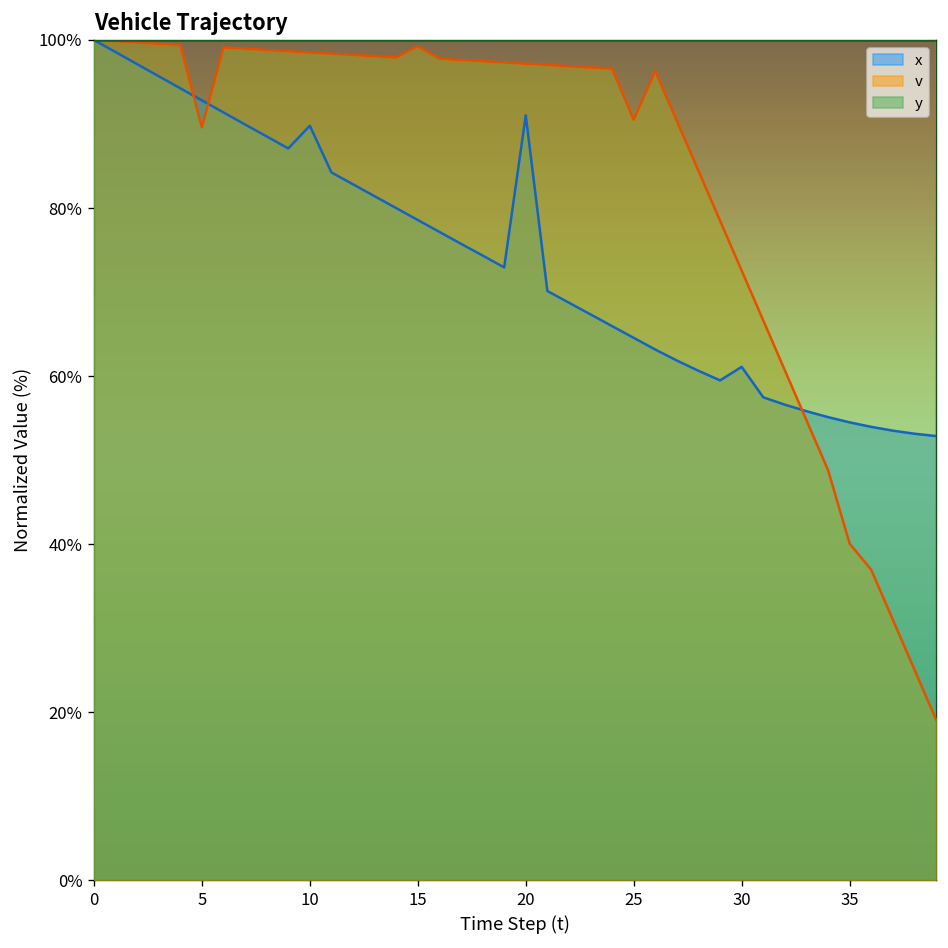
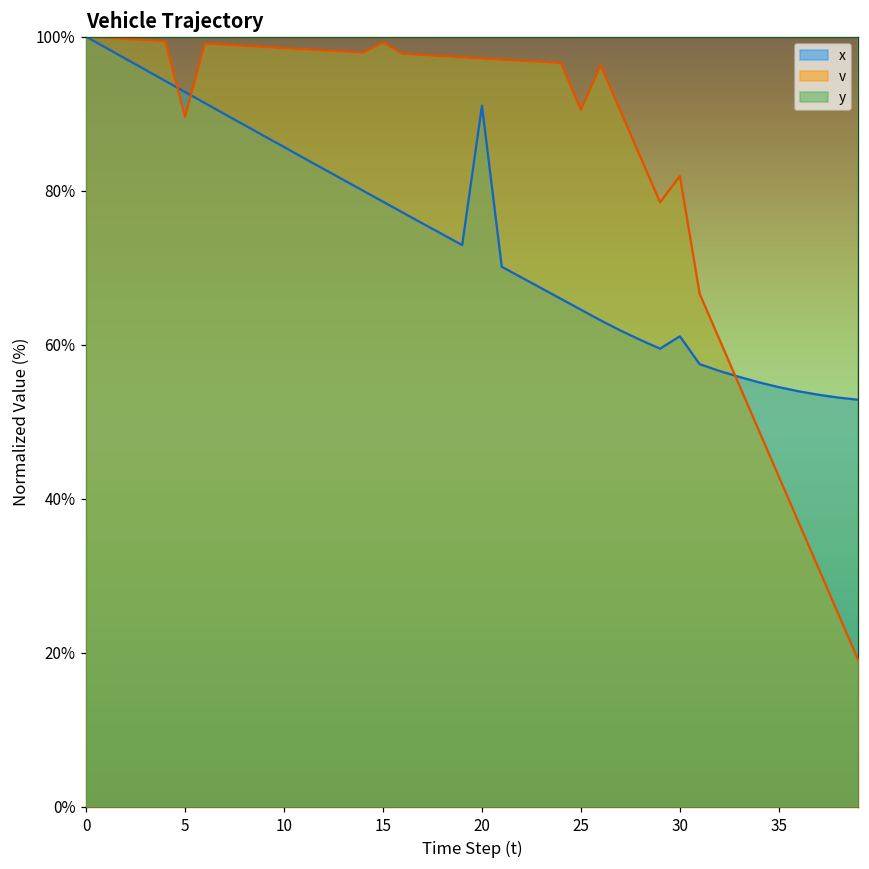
  {
    "x": {
      "5": "93%",
-     "10": "90%",
+     "10": "86%",
      "15": "79%",
      "20": "91%",
      "25": "65%",
      "30": "61%",
      "35": "54%"
    },
    "v": {
      "5": "90%",
      "10": "99%",
      "15": "99%",
      "20": "97%",
      "25": "91%",
-     "30": "73%",
-     "35": "40%"
+     "30": "82%",
+     "35": "43%"
    },
    "y": {
      "5": "100%",
      "10": "100%",
      "15": "100%",
      "20": "100%",
      "25": "100%",
      "30": "100%",
      "35": "100%"
    }
  }
